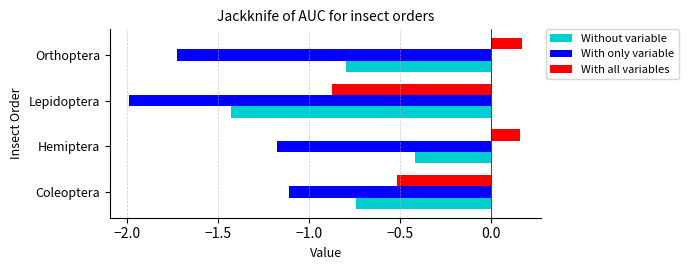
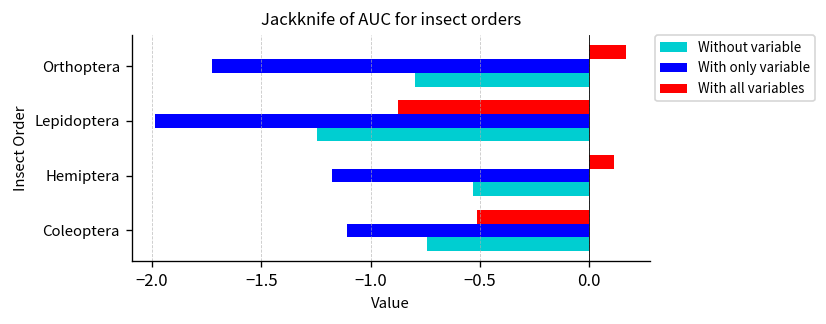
  {
    "Without variable": {
      "Orthoptera": -0.80,
-     "Lepidoptera": -1.43,
-     "Hemiptera": -0.42,
+     "Lepidoptera": -1.24,
+     "Hemiptera": -0.53,
      "Coleoptera": -0.74
    },
    "With only variable": {
      "Orthoptera": -1.73,
      "Lepidoptera": -1.99,
      "Hemiptera": -1.18,
      "Coleoptera": -1.11
    },
    "With all variables": {
      "Orthoptera": 0.17,
      "Lepidoptera": -0.87,
-     "Hemiptera": 0.16,
+     "Hemiptera": 0.11,
      "Coleoptera": -0.51
    }
  }
